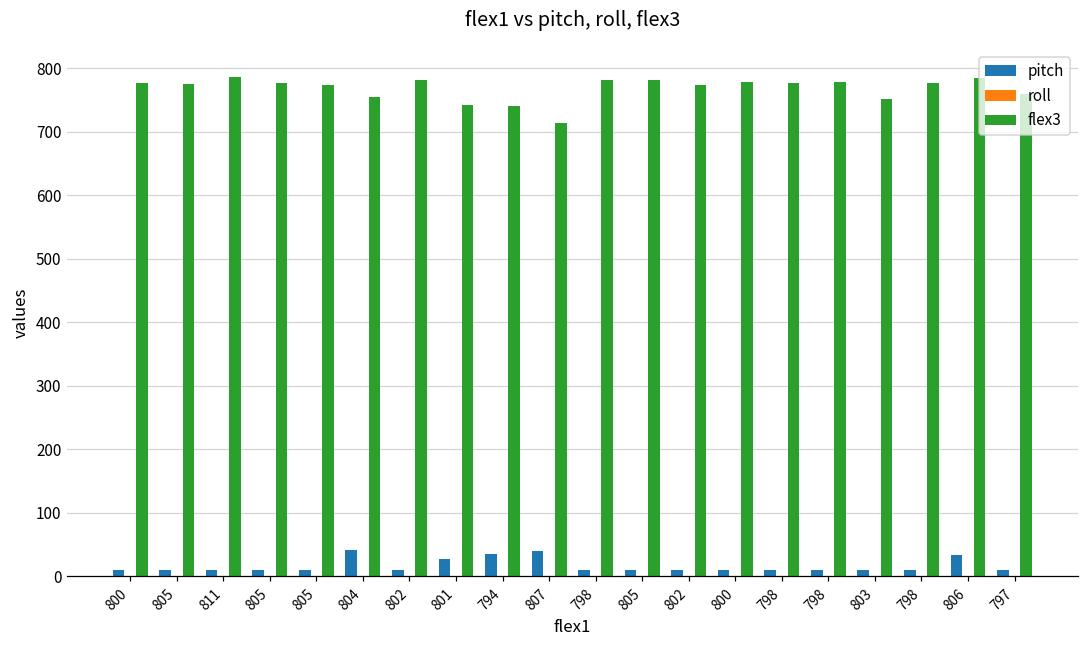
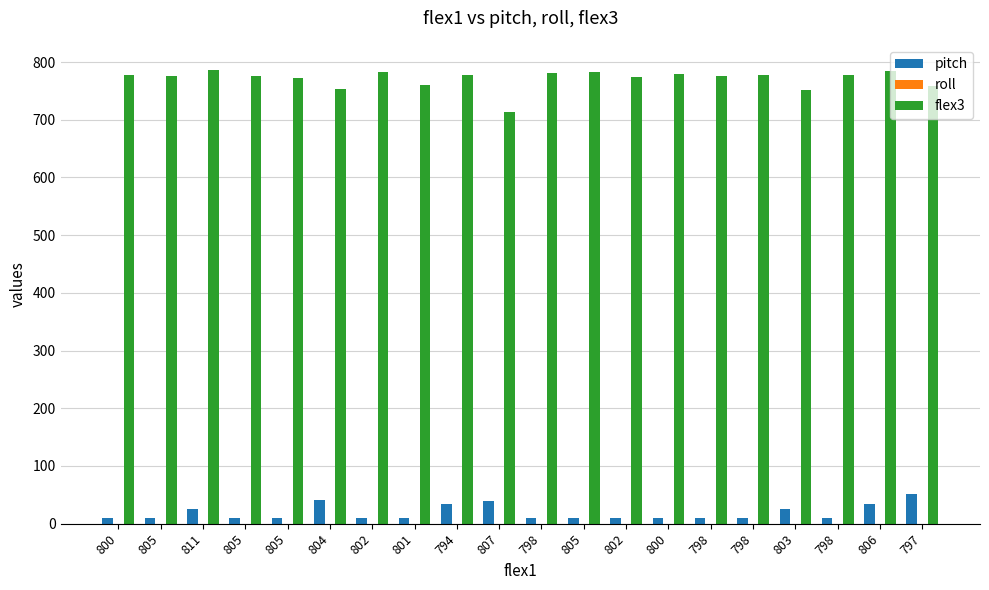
  {
    "pitch": {
-     "811": 10,
+     "811": 30,
      "804": 40,
-     "801": 30,
+     "801": 10,
      "794": 30,
      "807": 40,
-     "803": 10,
+     "803": 20,
      "806": 30,
-     "797": 10
+     "797": 50
    },
    "flex3": {
      "811": 790,
      "804": 750,
-     "801": 740,
-     "794": 740,
+     "801": 760,
+     "794": 780,
      "807": 710,
      "803": 750
    }
  }
